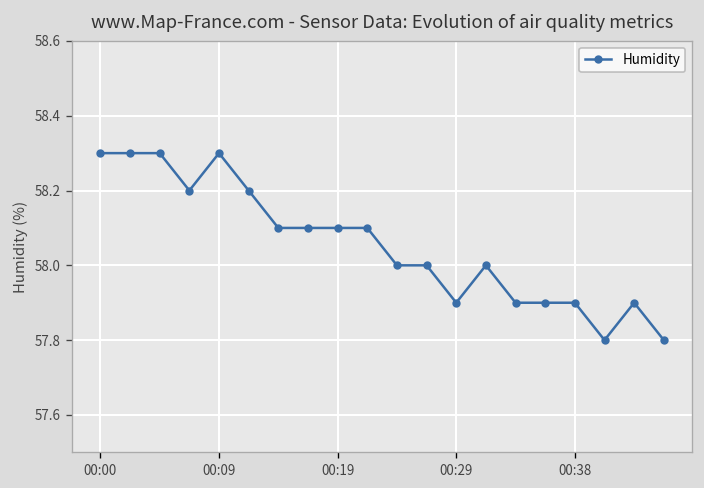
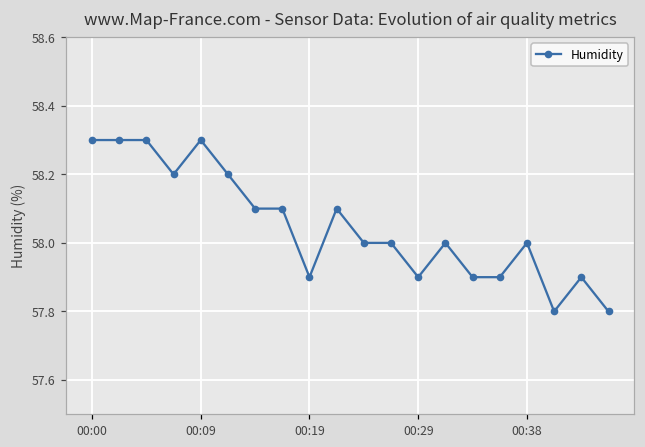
  {
    "00:00": 58.3,
    "00:09": 58.3,
-   "00:19": 58.1,
+   "00:19": 57.9,
    "00:29": 57.9,
-   "00:38": 57.9
+   "00:38": 58.0
  }
